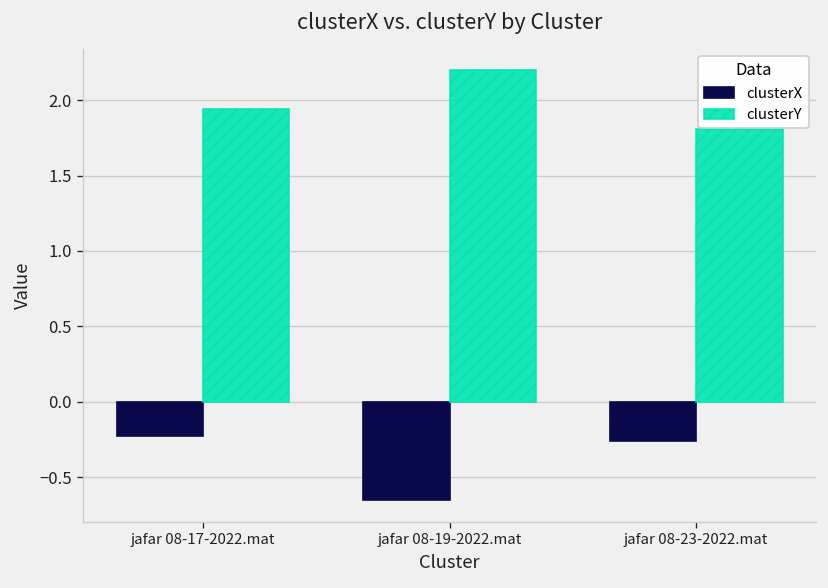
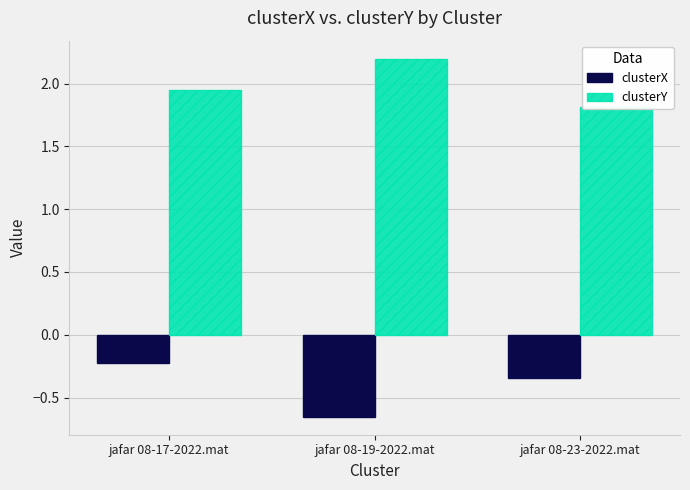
  {
    "clusterX": {
      "jafar 08-17-2022.mat": -0.23,
      "jafar 08-19-2022.mat": -0.65,
-     "jafar 08-23-2022.mat": -0.26
+     "jafar 08-23-2022.mat": -0.34
    },
    "clusterY": {
      "jafar 08-17-2022.mat": 1.94,
      "jafar 08-19-2022.mat": 2.20
    }
  }
